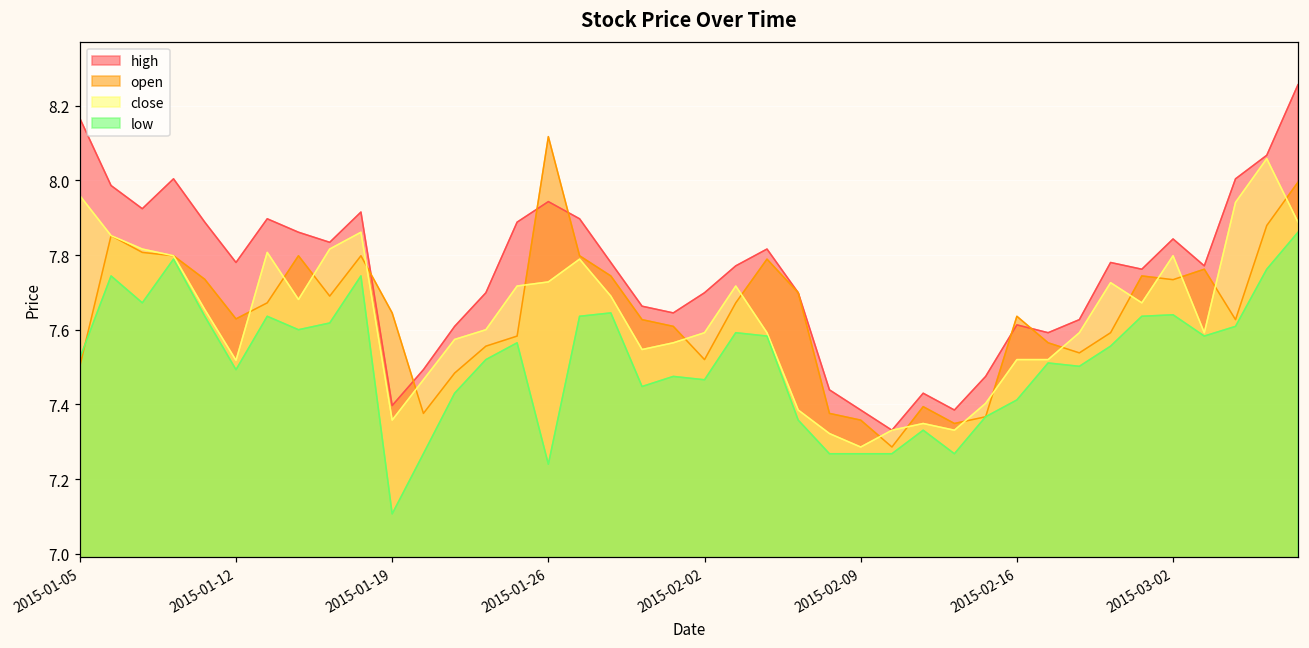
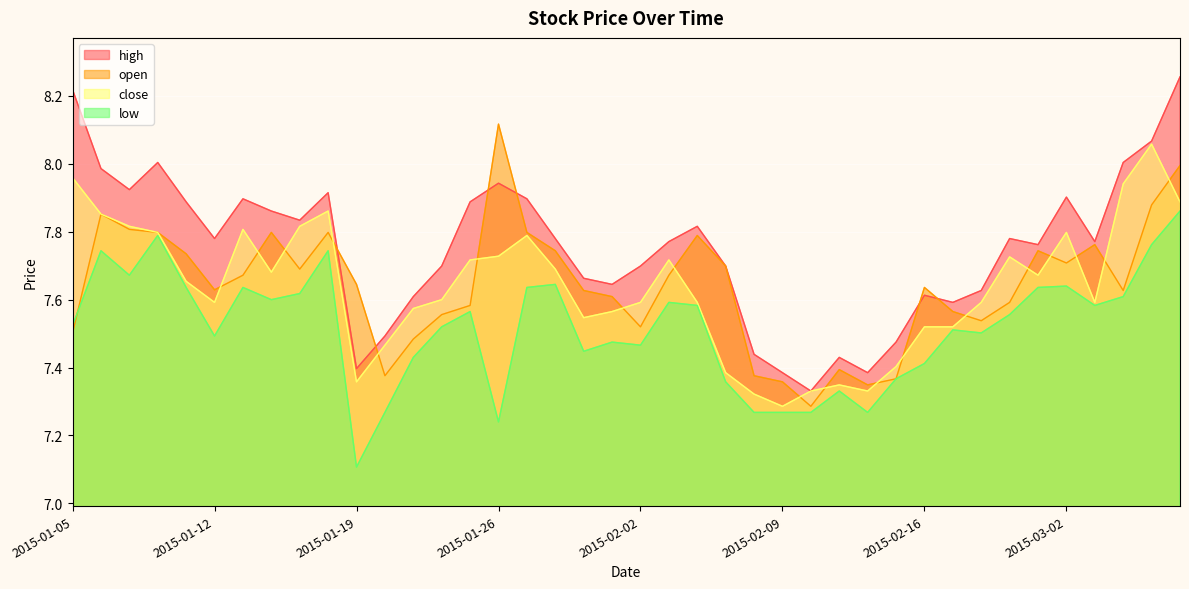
  {
    "high": {
-     "2015-01-05": 8.17,
+     "2015-01-05": 8.22,
      "2015-01-12": 7.78,
      "2015-01-19": 7.40,
      "2015-01-26": 7.94,
      "2015-02-02": 7.70,
      "2015-02-09": 7.39,
      "2015-02-16": 7.61,
-     "2015-03-02": 7.84
+     "2015-03-02": 7.90
    },
    "open": {
      "2015-01-05": 7.50,
      "2015-01-12": 7.63,
      "2015-01-19": 7.65,
      "2015-01-26": 8.12,
      "2015-02-02": 7.52,
      "2015-02-09": 7.36,
      "2015-02-16": 7.64,
-     "2015-03-02": 7.73
+     "2015-03-02": 7.71
    },
    "close": {
      "2015-01-05": 7.96,
-     "2015-01-12": 7.52,
+     "2015-01-12": 7.59,
      "2015-01-19": 7.36,
      "2015-01-26": 7.73,
      "2015-02-02": 7.59,
      "2015-02-09": 7.29,
      "2015-02-16": 7.52,
      "2015-03-02": 7.80
    },
    "low": {
      "2015-01-05": 7.52,
      "2015-01-12": 7.49,
      "2015-01-19": 7.11,
      "2015-01-26": 7.24,
      "2015-02-02": 7.47,
      "2015-02-09": 7.27,
      "2015-02-16": 7.41,
      "2015-03-02": 7.64
    }
  }
